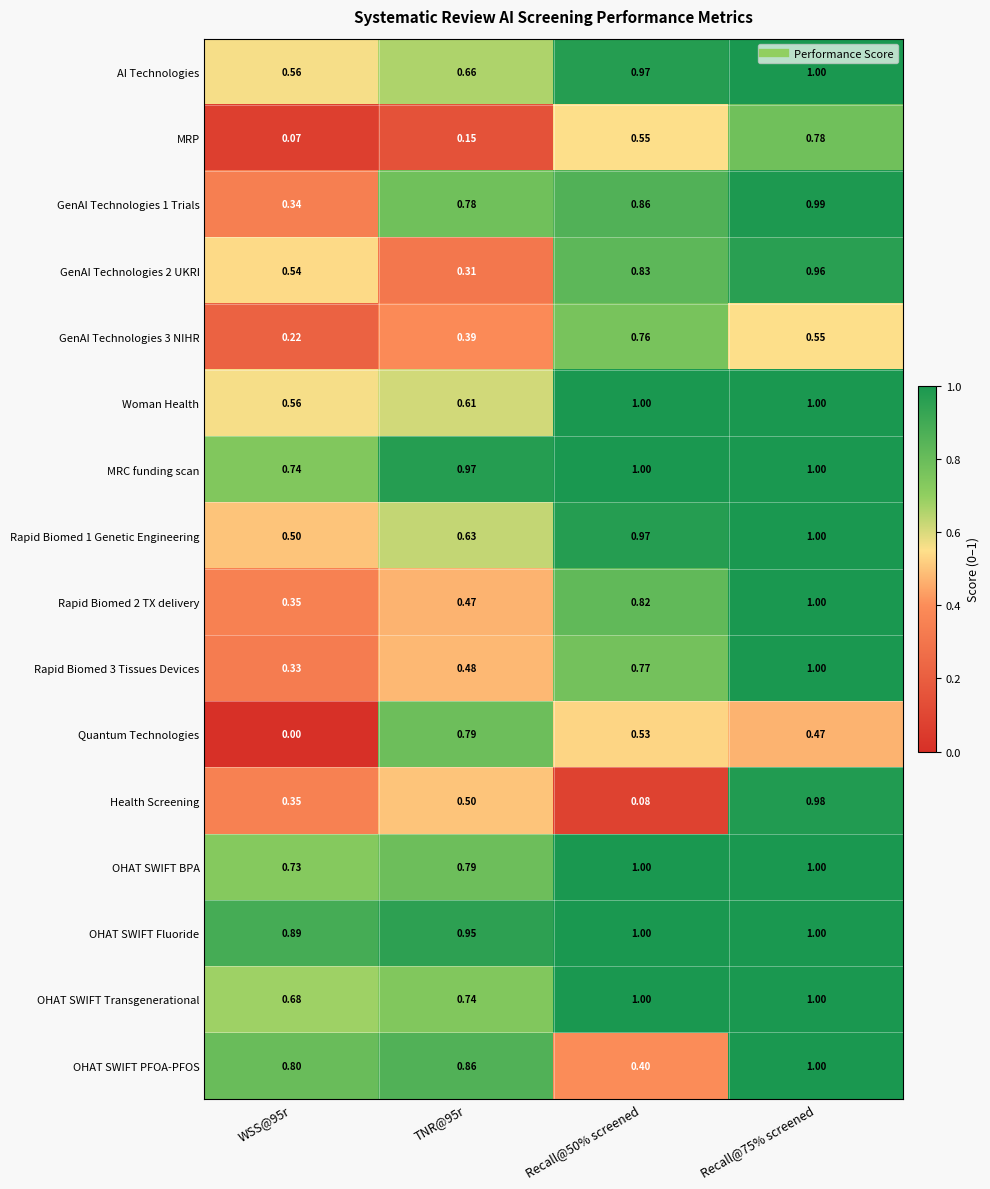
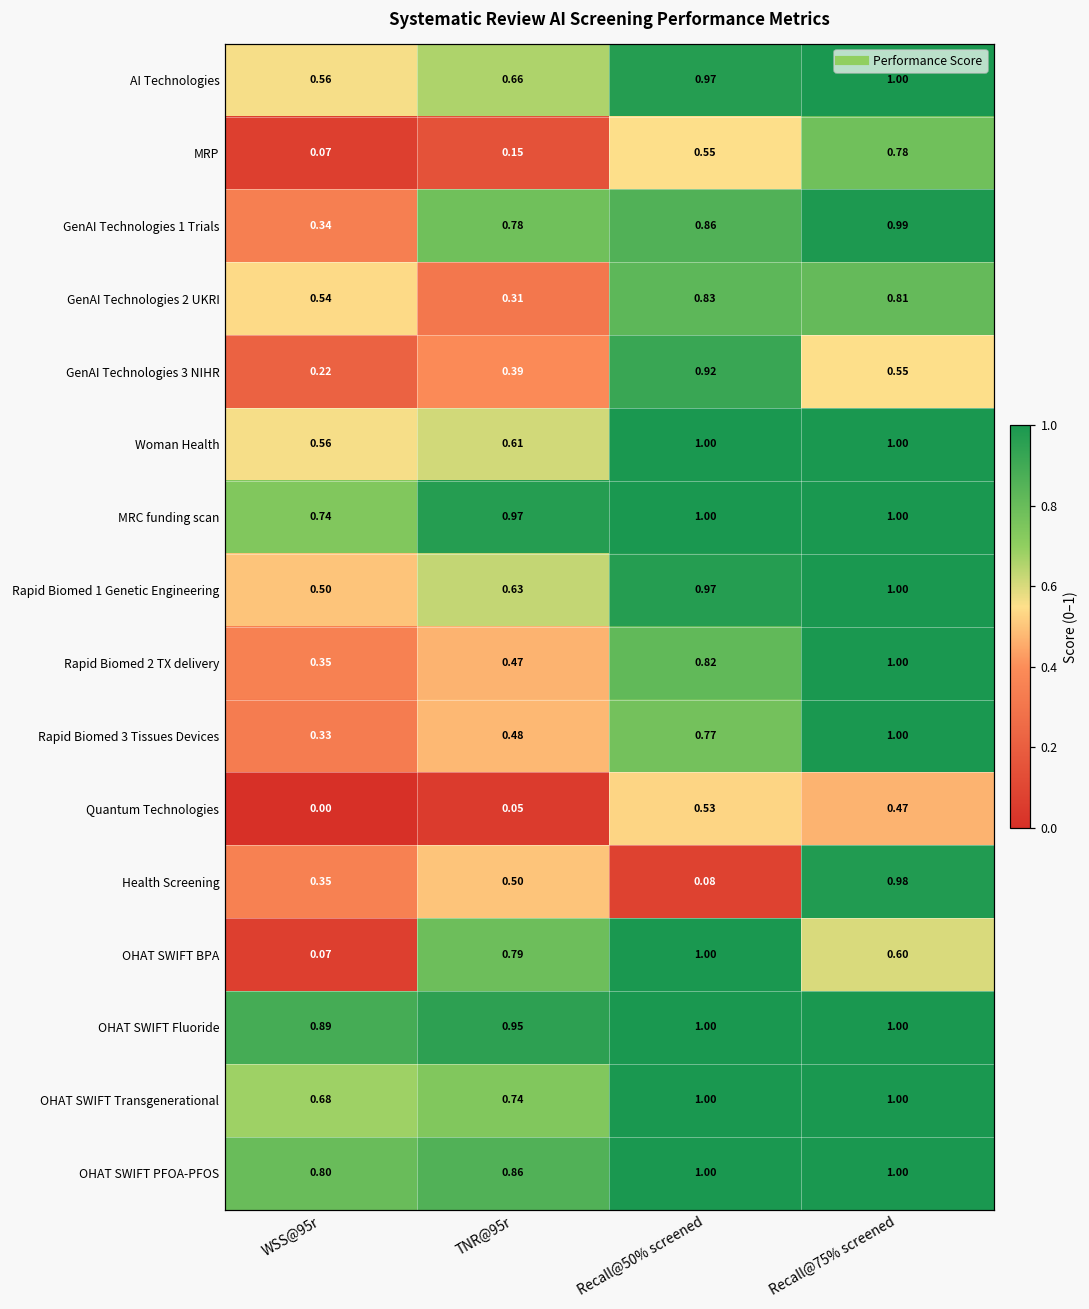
  {
    "AI Technologies": {
      "WSS@95r": 0.56,
      "TNR@95r": 0.66,
      "Recall@50% screened": 0.97,
      "Recall@75% screened": 1.00
    },
    "MRP": {
      "WSS@95r": 0.07,
      "TNR@95r": 0.15,
      "Recall@50% screened": 0.55,
      "Recall@75% screened": 0.78
    },
    "GenAI Technologies 1 Trials": {
      "WSS@95r": 0.34,
      "TNR@95r": 0.78,
      "Recall@50% screened": 0.86,
      "Recall@75% screened": 0.99
    },
    "GenAI Technologies 2 UKRI": {
      "WSS@95r": 0.54,
      "TNR@95r": 0.31,
      "Recall@50% screened": 0.83,
-     "Recall@75% screened": 0.96
+     "Recall@75% screened": 0.81
    },
    "GenAI Technologies 3 NIHR": {
      "WSS@95r": 0.22,
      "TNR@95r": 0.39,
-     "Recall@50% screened": 0.76,
+     "Recall@50% screened": 0.92,
      "Recall@75% screened": 0.55
    },
    "Woman Health": {
      "WSS@95r": 0.56,
      "TNR@95r": 0.61,
      "Recall@50% screened": 1.00,
      "Recall@75% screened": 1.00
    },
    "MRC funding scan": {
      "WSS@95r": 0.74,
      "TNR@95r": 0.97,
      "Recall@50% screened": 1.00,
      "Recall@75% screened": 1.00
    },
    "Rapid Biomed 1 Genetic Engineering": {
      "WSS@95r": 0.50,
      "TNR@95r": 0.63,
      "Recall@50% screened": 0.97,
      "Recall@75% screened": 1.00
    },
    "Rapid Biomed 2 TX delivery": {
      "WSS@95r": 0.35,
      "TNR@95r": 0.47,
      "Recall@50% screened": 0.82,
      "Recall@75% screened": 1.00
    },
    "Rapid Biomed 3 Tissues Devices": {
      "WSS@95r": 0.33,
      "TNR@95r": 0.48,
      "Recall@50% screened": 0.77,
      "Recall@75% screened": 1.00
    },
    "Quantum Technologies": {
      "WSS@95r": 0.00,
-     "TNR@95r": 0.79,
+     "TNR@95r": 0.05,
      "Recall@50% screened": 0.53,
      "Recall@75% screened": 0.47
    },
    "Health Screening": {
      "WSS@95r": 0.35,
      "TNR@95r": 0.50,
      "Recall@50% screened": 0.08,
      "Recall@75% screened": 0.98
    },
    "OHAT SWIFT BPA": {
-     "WSS@95r": 0.73,
+     "WSS@95r": 0.07,
      "TNR@95r": 0.79,
      "Recall@50% screened": 1.00,
-     "Recall@75% screened": 1.00
+     "Recall@75% screened": 0.60
    },
    "OHAT SWIFT Fluoride": {
      "WSS@95r": 0.89,
      "TNR@95r": 0.95,
      "Recall@50% screened": 1.00,
      "Recall@75% screened": 1.00
    },
    "OHAT SWIFT Transgenerational": {
      "WSS@95r": 0.68,
      "TNR@95r": 0.74,
      "Recall@50% screened": 1.00,
      "Recall@75% screened": 1.00
    },
    "OHAT SWIFT PFOA-PFOS": {
      "WSS@95r": 0.80,
      "TNR@95r": 0.86,
-     "Recall@50% screened": 0.40,
+     "Recall@50% screened": 1.00,
      "Recall@75% screened": 1.00
    }
  }
